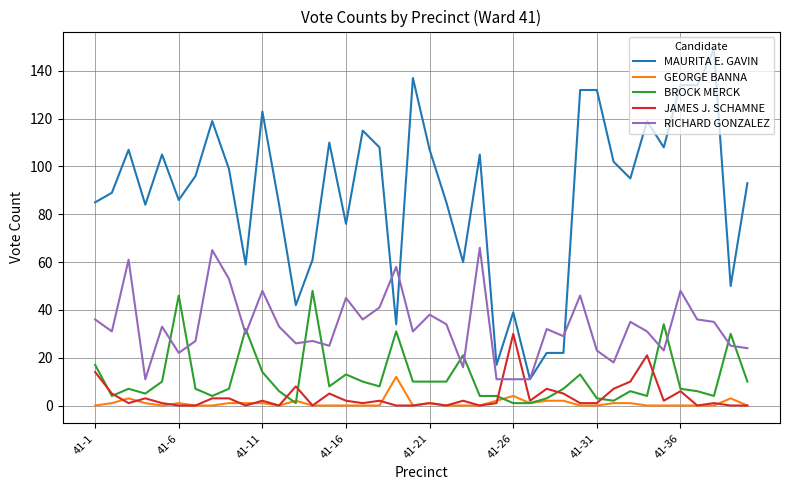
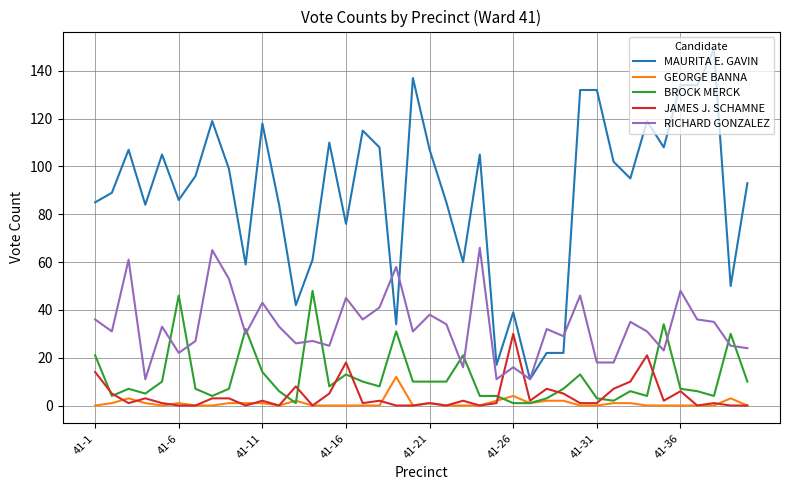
  {
    "MAURITA E. GAVIN": {
      "41-1": 85,
      "41-6": 86,
-     "41-11": 123,
+     "41-11": 118,
      "41-16": 76,
      "41-21": 107,
      "41-26": 39,
      "41-31": 132
    },
    "GEORGE BANNA": {
      "41-1": 0,
      "41-16": 0,
      "41-26": 4,
      "41-36": 0
    },
    "BROCK MERCK": {
-     "41-1": 17,
+     "41-1": 21,
      "41-6": 46,
      "41-11": 14,
      "41-16": 13,
      "41-21": 10,
      "41-26": 1,
      "41-31": 3
    },
    "JAMES J. SCHAMNE": {
      "41-1": 14,
-     "41-16": 2,
+     "41-16": 18,
      "41-26": 30
    },
    "RICHARD GONZALEZ": {
      "41-1": 36,
      "41-6": 22,
-     "41-11": 48,
+     "41-11": 43,
      "41-16": 45,
      "41-21": 38,
-     "41-26": 11,
-     "41-31": 23,
+     "41-26": 16,
+     "41-31": 18,
      "41-36": 48
    }
  }
